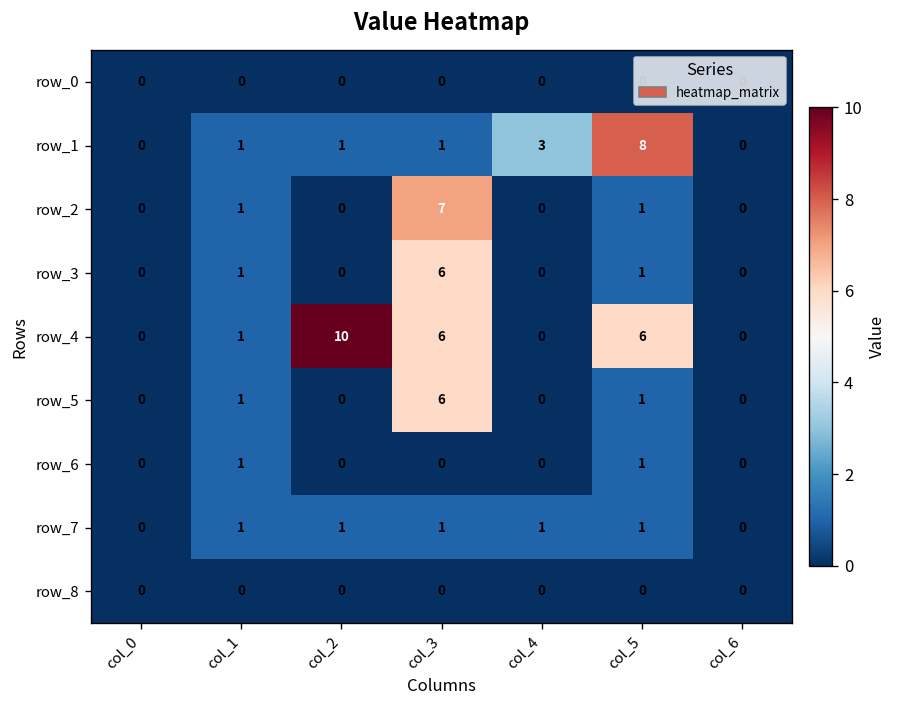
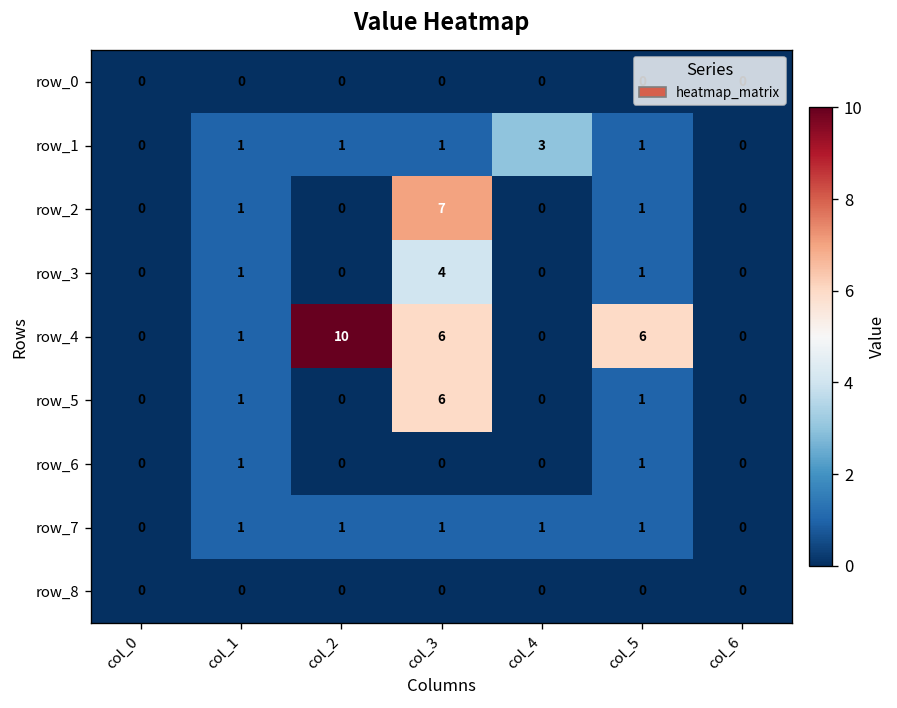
  {
    "row_0": {
      "col_0": 0,
      "col_1": 0,
      "col_2": 0,
      "col_3": 0,
      "col_4": 0
    },
    "row_1": {
      "col_0": 0,
      "col_1": 1,
      "col_2": 1,
      "col_3": 1,
      "col_4": 3,
-     "col_5": 8,
+     "col_5": 1,
      "col_6": 0
    },
    "row_2": {
      "col_0": 0,
      "col_1": 1,
      "col_2": 0,
      "col_3": 7,
      "col_4": 0,
      "col_5": 1,
      "col_6": 0
    },
    "row_3": {
      "col_0": 0,
      "col_1": 1,
      "col_2": 0,
-     "col_3": 6,
+     "col_3": 4,
      "col_4": 0,
      "col_5": 1,
      "col_6": 0
    },
    "row_4": {
      "col_0": 0,
      "col_1": 1,
      "col_2": 10,
      "col_3": 6,
      "col_4": 0,
      "col_5": 6,
      "col_6": 0
    },
    "row_5": {
      "col_0": 0,
      "col_1": 1,
      "col_2": 0,
      "col_3": 6,
      "col_4": 0,
      "col_5": 1,
      "col_6": 0
    },
    "row_6": {
      "col_0": 0,
      "col_1": 1,
      "col_2": 0,
      "col_3": 0,
      "col_4": 0,
      "col_5": 1,
      "col_6": 0
    },
    "row_7": {
      "col_0": 0,
      "col_1": 1,
      "col_2": 1,
      "col_3": 1,
      "col_4": 1,
      "col_5": 1,
      "col_6": 0
    },
    "row_8": {
      "col_0": 0,
      "col_1": 0,
      "col_2": 0,
      "col_3": 0,
      "col_4": 0,
      "col_5": 0,
      "col_6": 0
    }
  }
